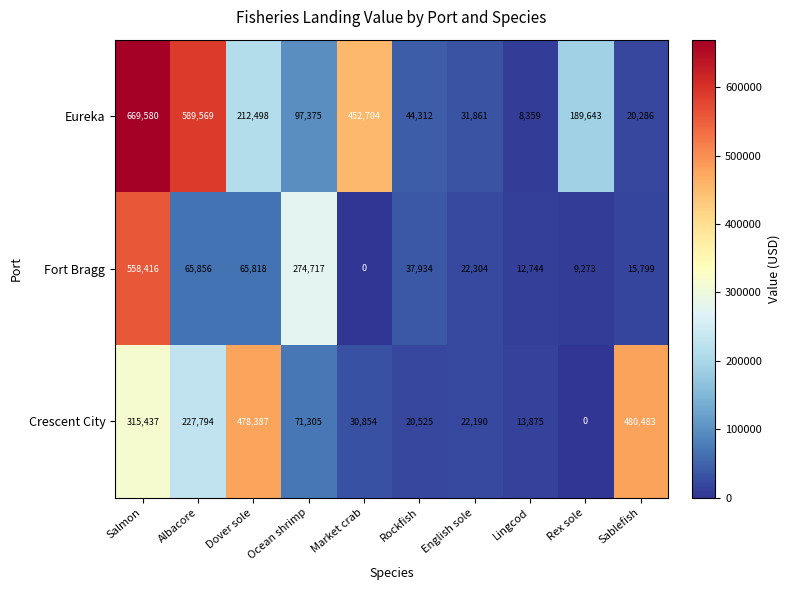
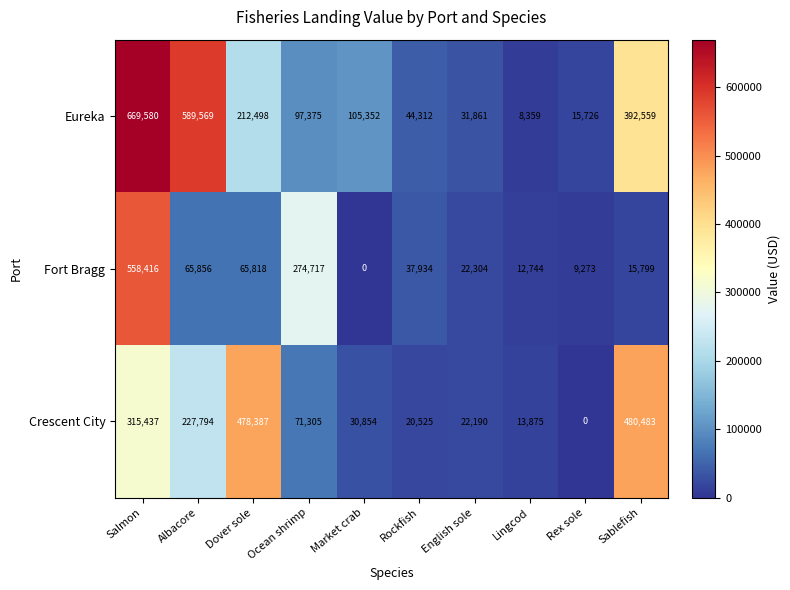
  {
    "Eureka": {
      "Salmon": "669,580",
      "Albacore": "589,569",
      "Dover sole": "212,498",
      "Ocean shrimp": "97,375",
-     "Market crab": "452,704",
+     "Market crab": "105,352",
      "Rockfish": "44,312",
      "English sole": "31,861",
      "Lingcod": "8,359",
-     "Rex sole": "189,643",
-     "Sablefish": "20,286"
+     "Rex sole": "15,726",
+     "Sablefish": "392,559"
    },
    "Fort Bragg": {
      "Salmon": "558,416",
      "Albacore": "65,856",
      "Dover sole": "65,818",
      "Ocean shrimp": "274,717",
      "Market crab": "0",
      "Rockfish": "37,934",
      "English sole": "22,304",
      "Lingcod": "12,744",
      "Rex sole": "9,273",
      "Sablefish": "15,799"
    },
    "Crescent City": {
      "Salmon": "315,437",
      "Albacore": "227,794",
      "Dover sole": "478,387",
      "Ocean shrimp": "71,305",
      "Market crab": "30,854",
      "Rockfish": "20,525",
      "English sole": "22,190",
      "Lingcod": "13,875",
      "Rex sole": "0",
      "Sablefish": "480,483"
    }
  }
